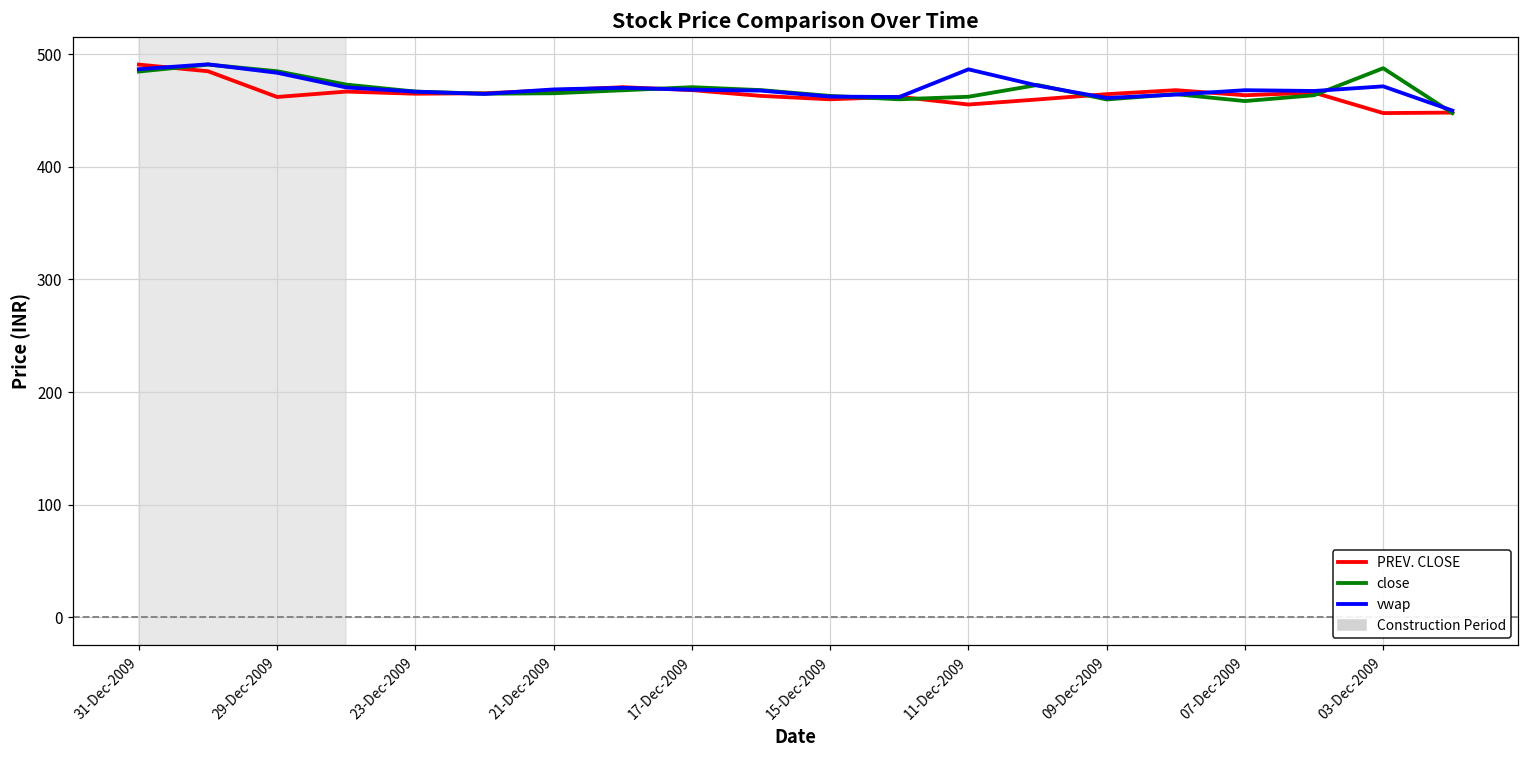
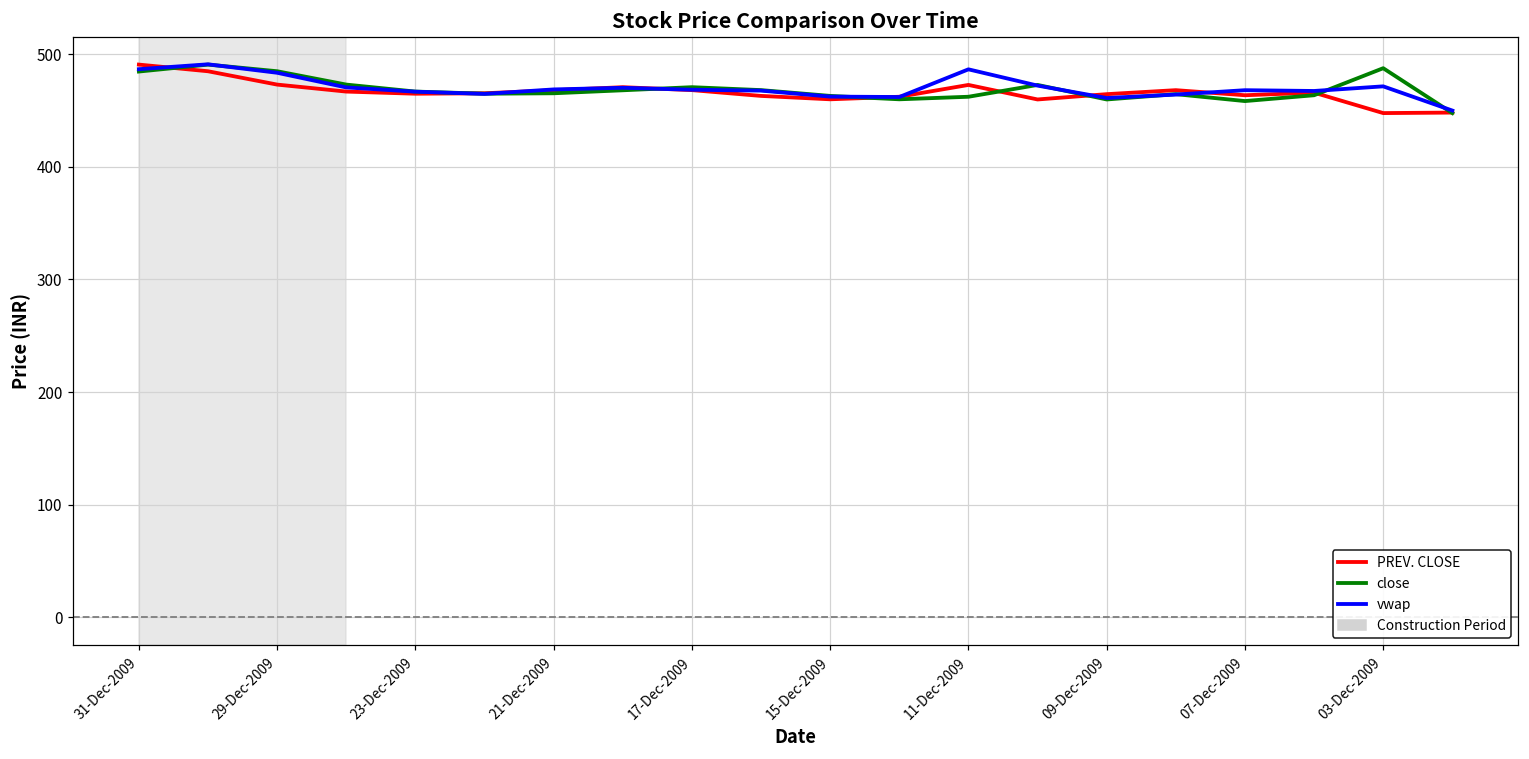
  {
    "PREV. CLOSE": {
      "31-Dec-2009": 491,
-     "29-Dec-2009": 462,
-     "11-Dec-2009": 455,
+     "29-Dec-2009": 473,
+     "11-Dec-2009": 473,
      "09-Dec-2009": 465,
      "07-Dec-2009": 464,
      "03-Dec-2009": 448
    },
    "close": {
      "21-Dec-2009": 465,
      "11-Dec-2009": 462,
      "07-Dec-2009": 458,
      "03-Dec-2009": 488
    },
    "vwap": {
      "11-Dec-2009": 487,
      "07-Dec-2009": 468,
      "03-Dec-2009": 471
    }
  }
